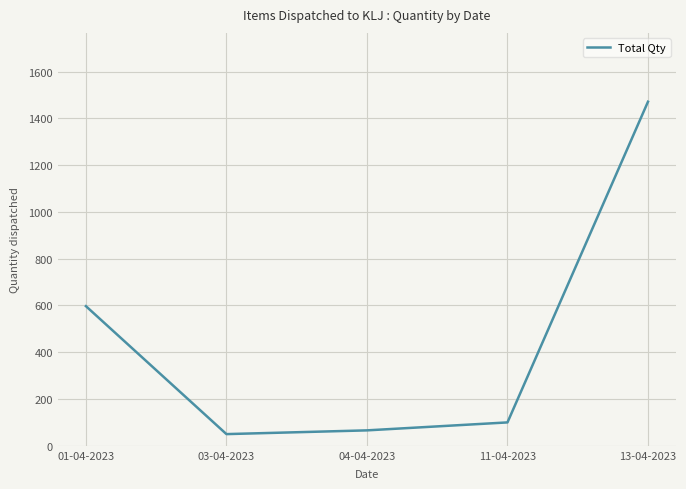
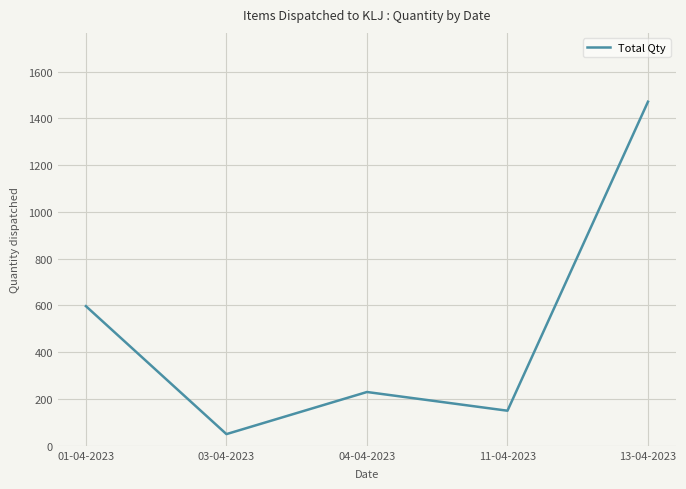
  {
    "01-04-2023": 600,
    "03-04-2023": 50,
-   "04-04-2023": 70,
-   "11-04-2023": 100,
+   "04-04-2023": 230,
+   "11-04-2023": 150,
    "13-04-2023": 1470
  }
